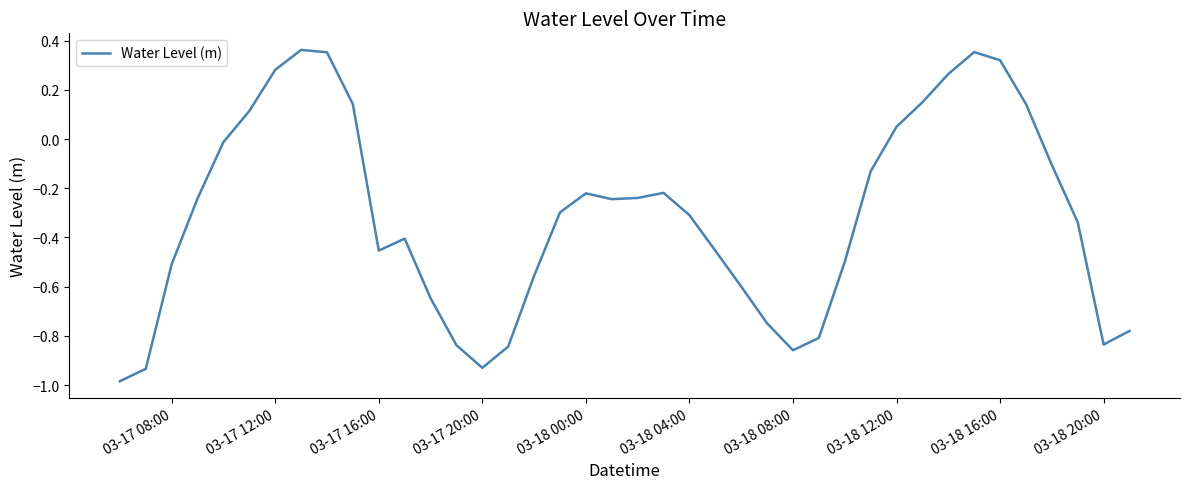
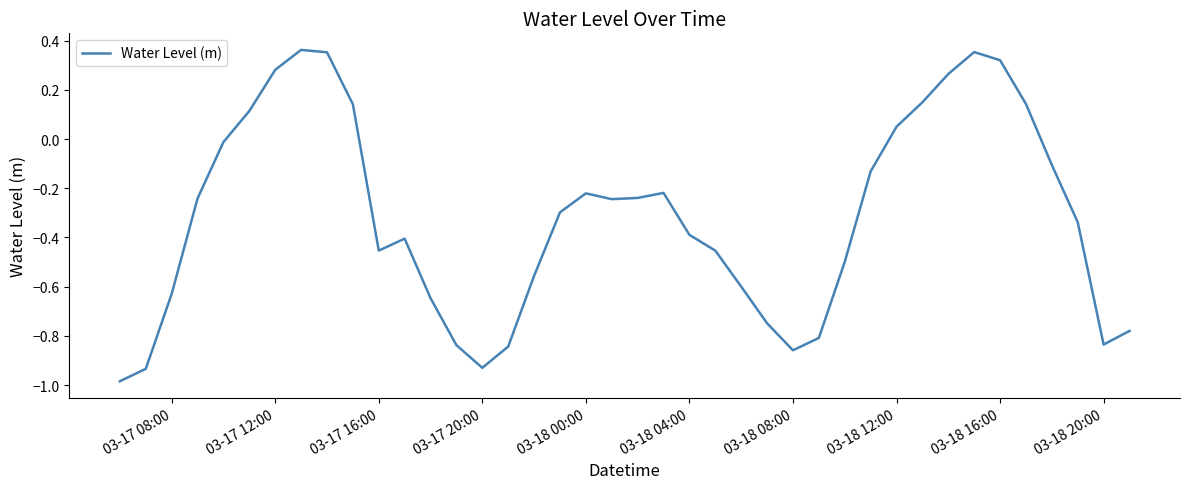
  {
-   "03-17 08:00": -0.51,
+   "03-17 08:00": -0.63,
    "03-17 12:00": 0.28,
    "03-17 16:00": -0.45,
    "03-17 20:00": -0.93,
    "03-18 00:00": -0.22,
-   "03-18 04:00": -0.31,
+   "03-18 04:00": -0.39,
    "03-18 08:00": -0.86,
    "03-18 12:00": 0.05,
    "03-18 16:00": 0.32,
    "03-18 20:00": -0.84
  }
